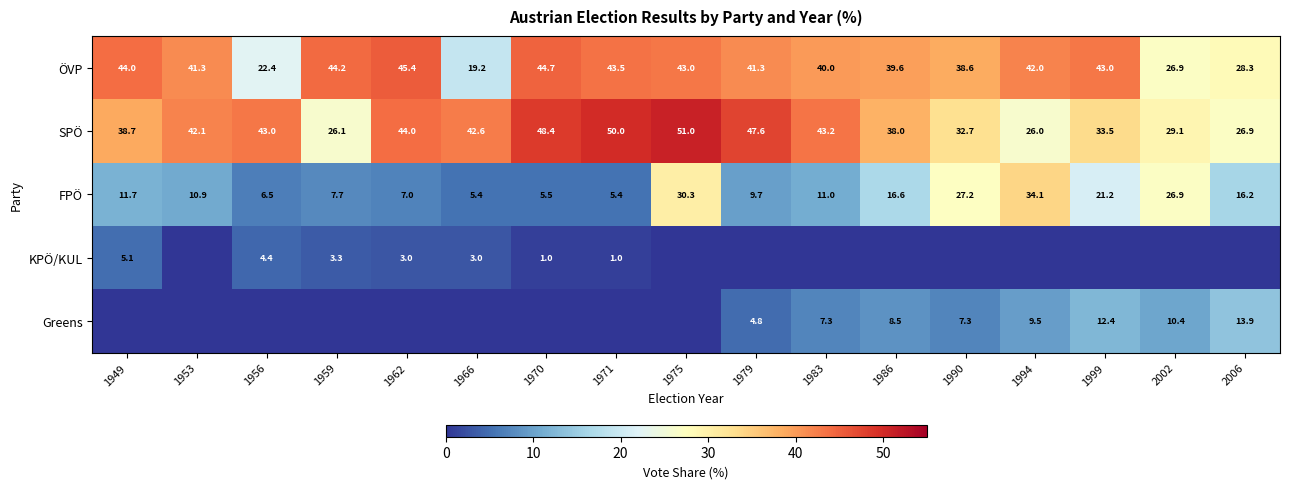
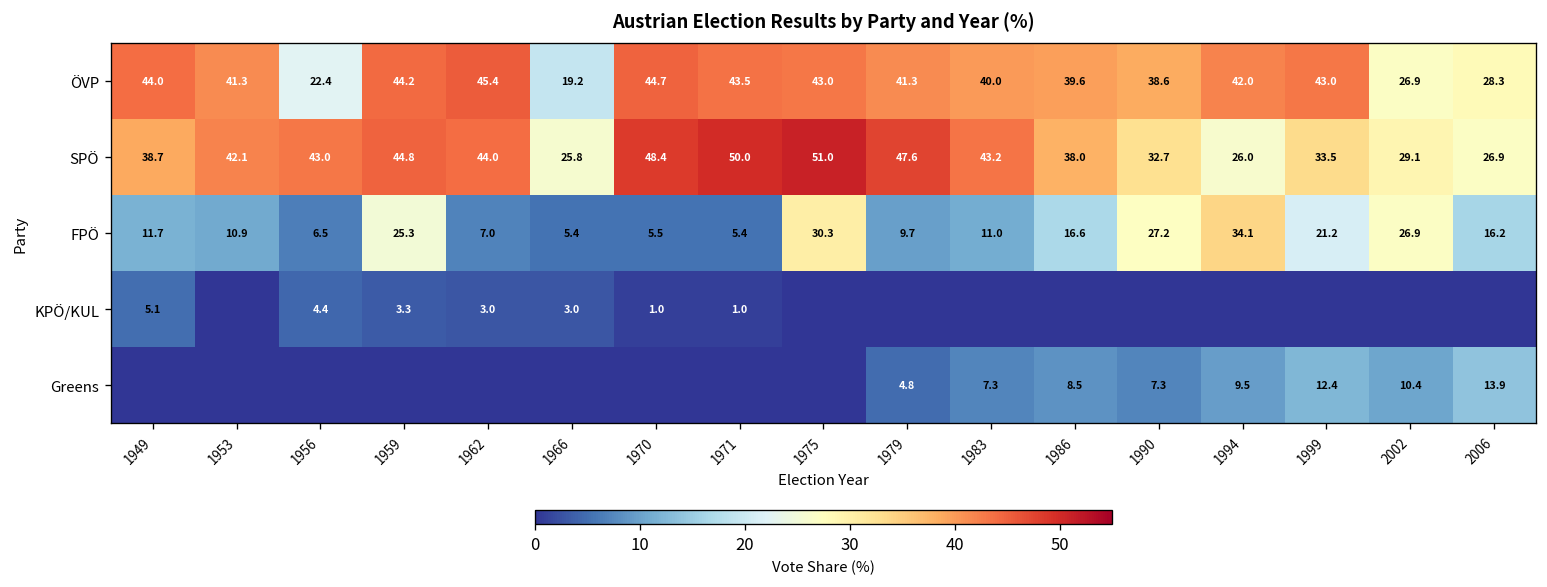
  {
    "ÖVP": {
      "1949": 44.0,
      "1953": 41.3,
      "1956": 22.4,
      "1959": 44.2,
      "1962": 45.4,
      "1966": 19.2,
      "1970": 44.7,
      "1971": 43.5,
      "1975": 43.0,
      "1979": 41.3,
      "1983": 40.0,
      "1986": 39.6,
      "1990": 38.6,
      "1994": 42.0,
      "1999": 43.0,
      "2002": 26.9,
      "2006": 28.3
    },
    "SPÖ": {
      "1949": 38.7,
      "1953": 42.1,
      "1956": 43.0,
-     "1959": 26.1,
+     "1959": 44.8,
      "1962": 44.0,
-     "1966": 42.6,
+     "1966": 25.8,
      "1970": 48.4,
      "1971": 50.0,
      "1975": 51.0,
      "1979": 47.6,
      "1983": 43.2,
      "1986": 38.0,
      "1990": 32.7,
      "1994": 26.0,
      "1999": 33.5,
      "2002": 29.1,
      "2006": 26.9
    },
    "FPÖ": {
      "1949": 11.7,
      "1953": 10.9,
      "1956": 6.5,
-     "1959": 7.7,
+     "1959": 25.3,
      "1962": 7.0,
      "1966": 5.4,
      "1970": 5.5,
      "1971": 5.4,
      "1975": 30.3,
      "1979": 9.7,
      "1983": 11.0,
      "1986": 16.6,
      "1990": 27.2,
      "1994": 34.1,
      "1999": 21.2,
      "2002": 26.9,
      "2006": 16.2
    },
    "KPÖ/KUL": {
      "1949": 5.1,
      "1956": 4.4,
      "1959": 3.3,
      "1962": 3.0,
      "1966": 3.0,
      "1970": 1.0,
      "1971": 1.0
    },
    "Greens": {
      "1979": 4.8,
      "1983": 7.3,
      "1986": 8.5,
      "1990": 7.3,
      "1994": 9.5,
      "1999": 12.4,
      "2002": 10.4,
      "2006": 13.9
    }
  }
